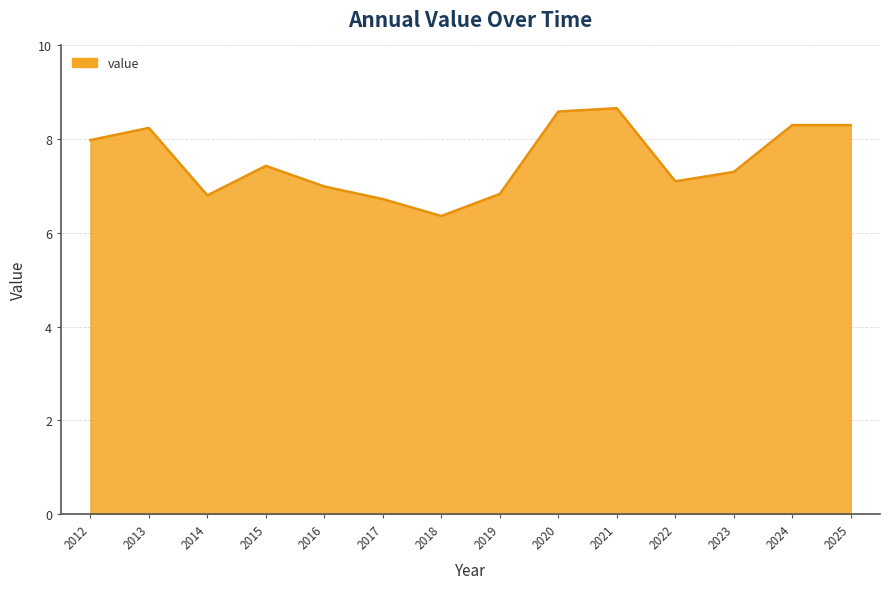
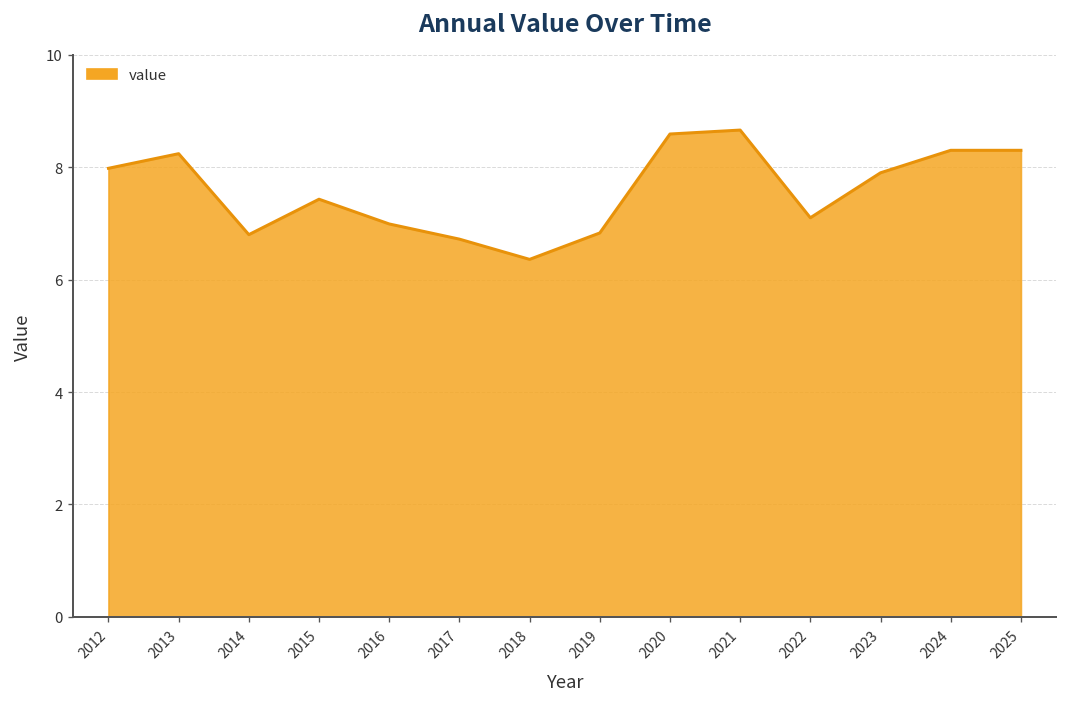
  {
    "2012": 8.0,
    "2013": 8.2,
    "2014": 6.8,
    "2015": 7.4,
    "2016": 7.0,
    "2017": 6.7,
    "2018": 6.4,
    "2019": 6.8,
    "2020": 8.6,
    "2021": 8.7,
    "2022": 7.1,
-   "2023": 7.3,
+   "2023": 7.9,
    "2024": 8.3,
    "2025": 8.3
  }
